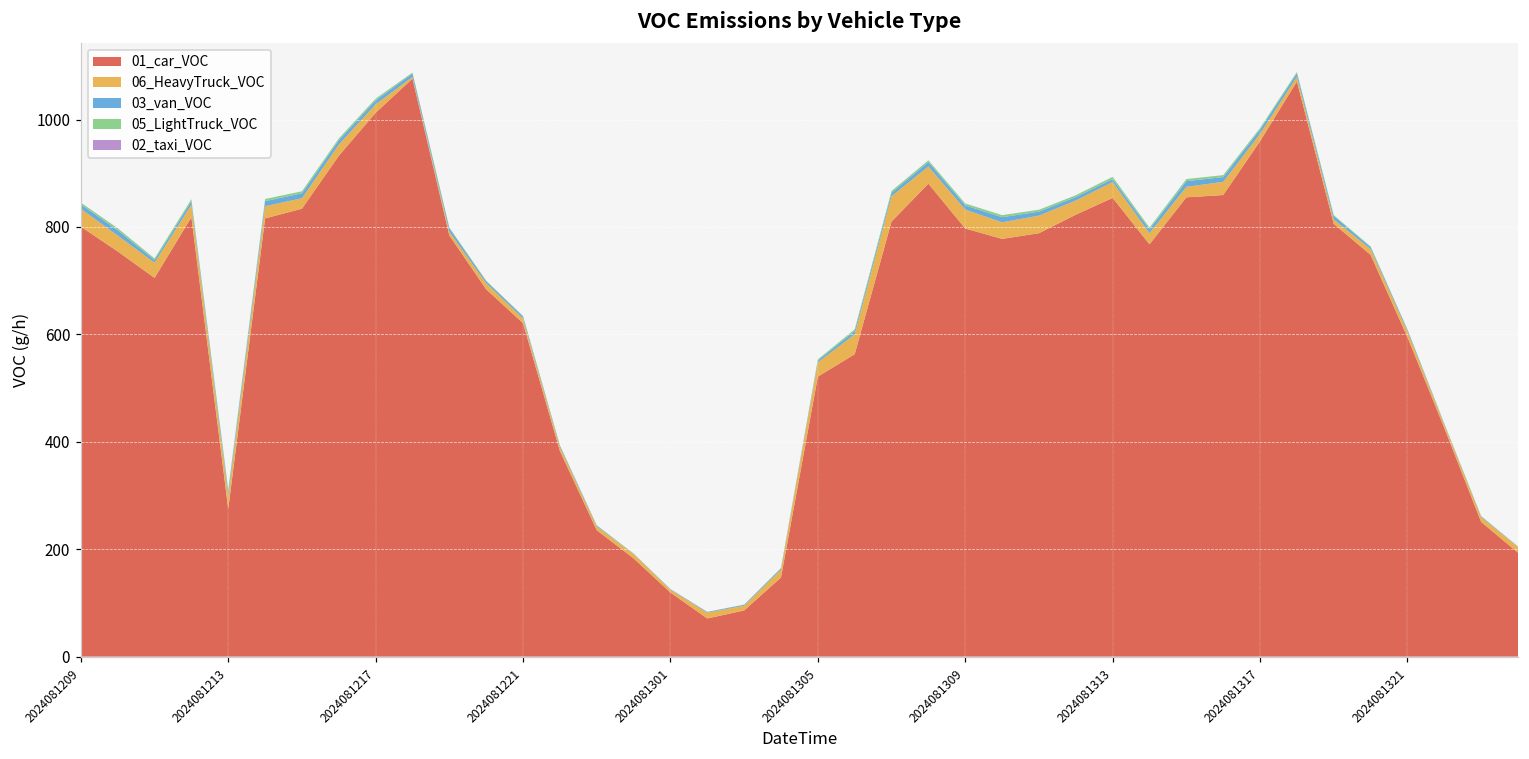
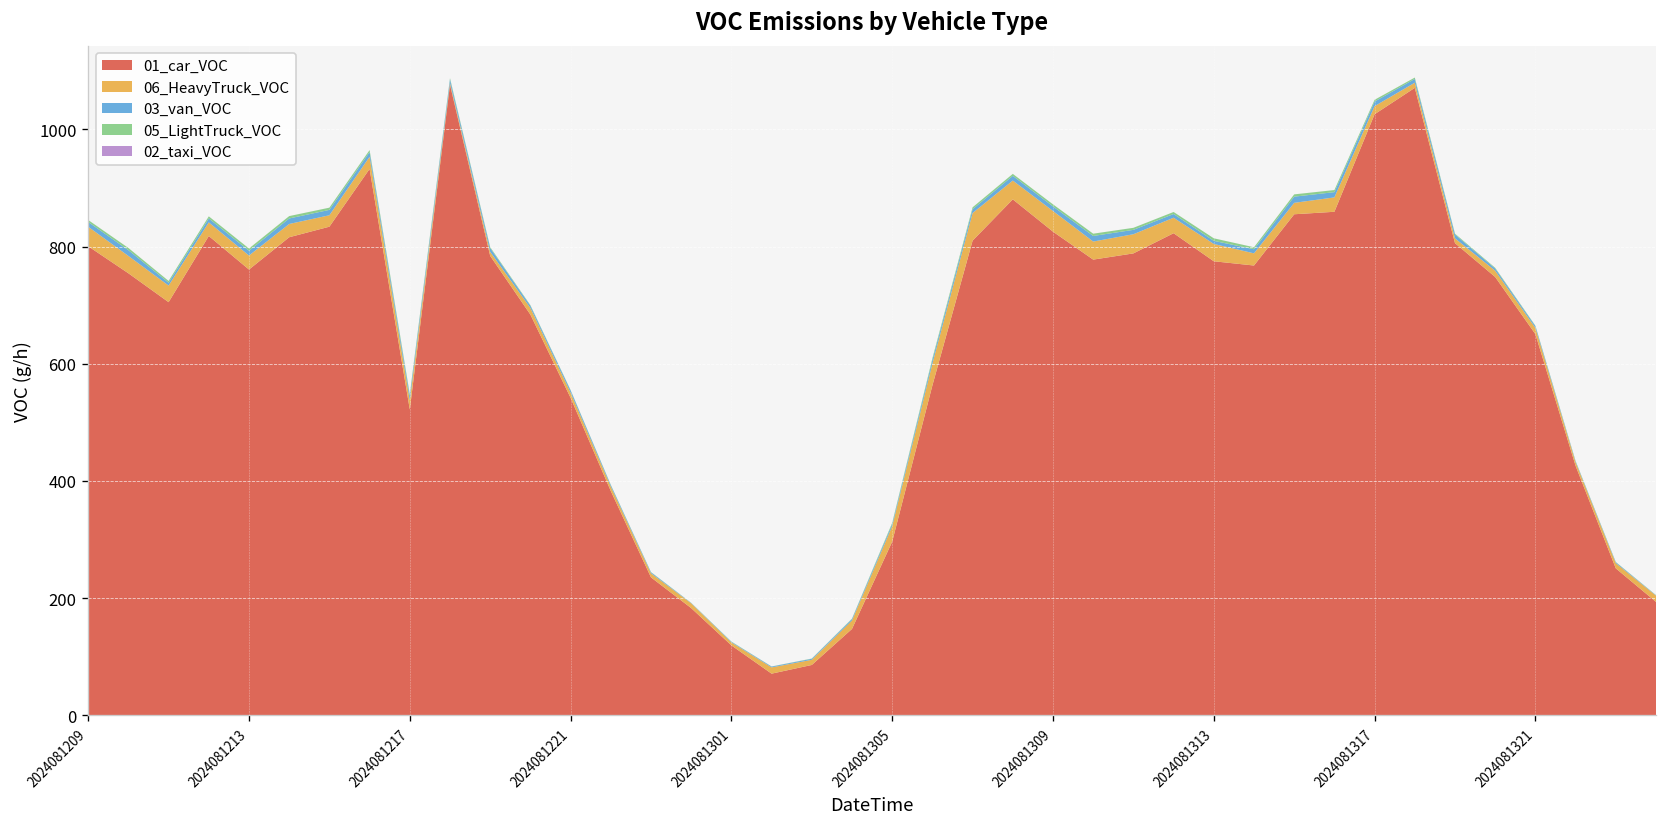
  {
    "01_car_VOC": {
      "2024081209": 800,
-     "2024081213": 280,
-     "2024081217": 1010,
-     "2024081221": 620,
-     "2024081305": 520,
-     "2024081309": 800,
-     "2024081313": 850,
-     "2024081317": 960,
-     "2024081321": 590
+     "2024081213": 760,
+     "2024081217": 520,
+     "2024081221": 540,
+     "2024081305": 300,
+     "2024081309": 830,
+     "2024081313": 770,
+     "2024081317": 1030,
+     "2024081321": 650
    },
    "06_HeavyTruck_VOC": {
      "2024081209": 30,
      "2024081213": 20,
      "2024081217": 20,
      "2024081309": 40,
      "2024081313": 30,
      "2024081317": 10
    }
  }
